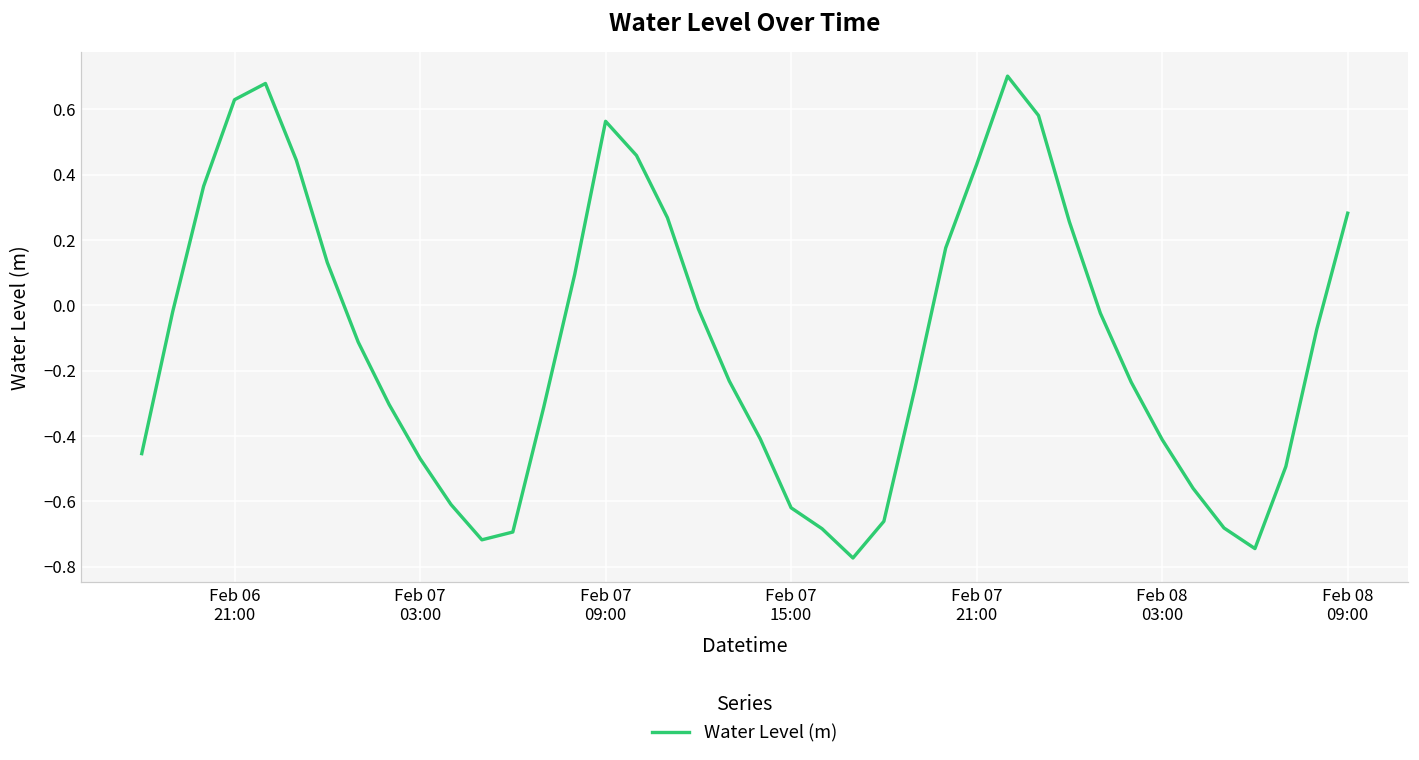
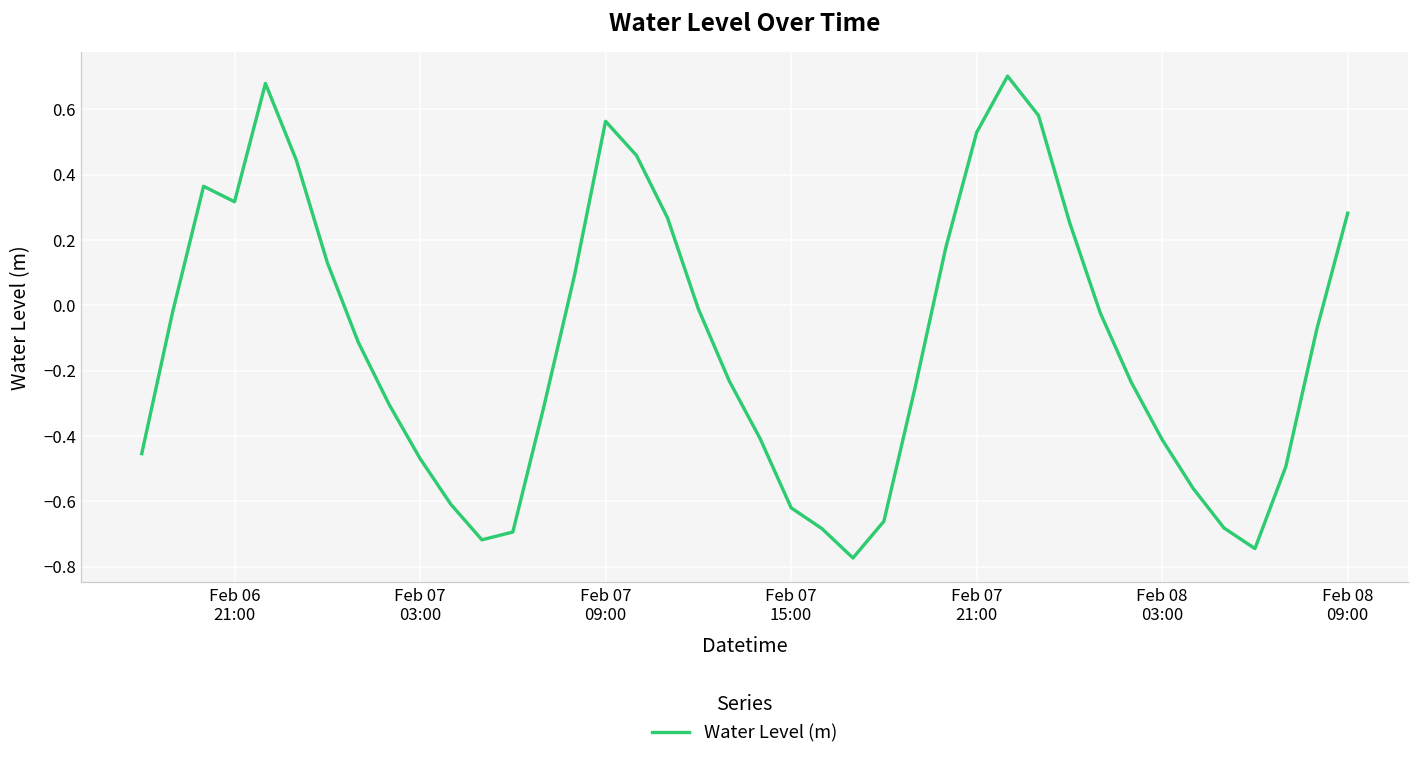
  {
-   "Feb 06 21:00": 0.63,
+   "Feb 06 21:00": 0.32,
    "Feb 07 03:00": -0.47,
    "Feb 07 09:00": 0.56,
    "Feb 07 15:00": -0.62,
-   "Feb 07 21:00": 0.43,
+   "Feb 07 21:00": 0.53,
    "Feb 08 03:00": -0.41,
    "Feb 08 09:00": 0.28
  }
